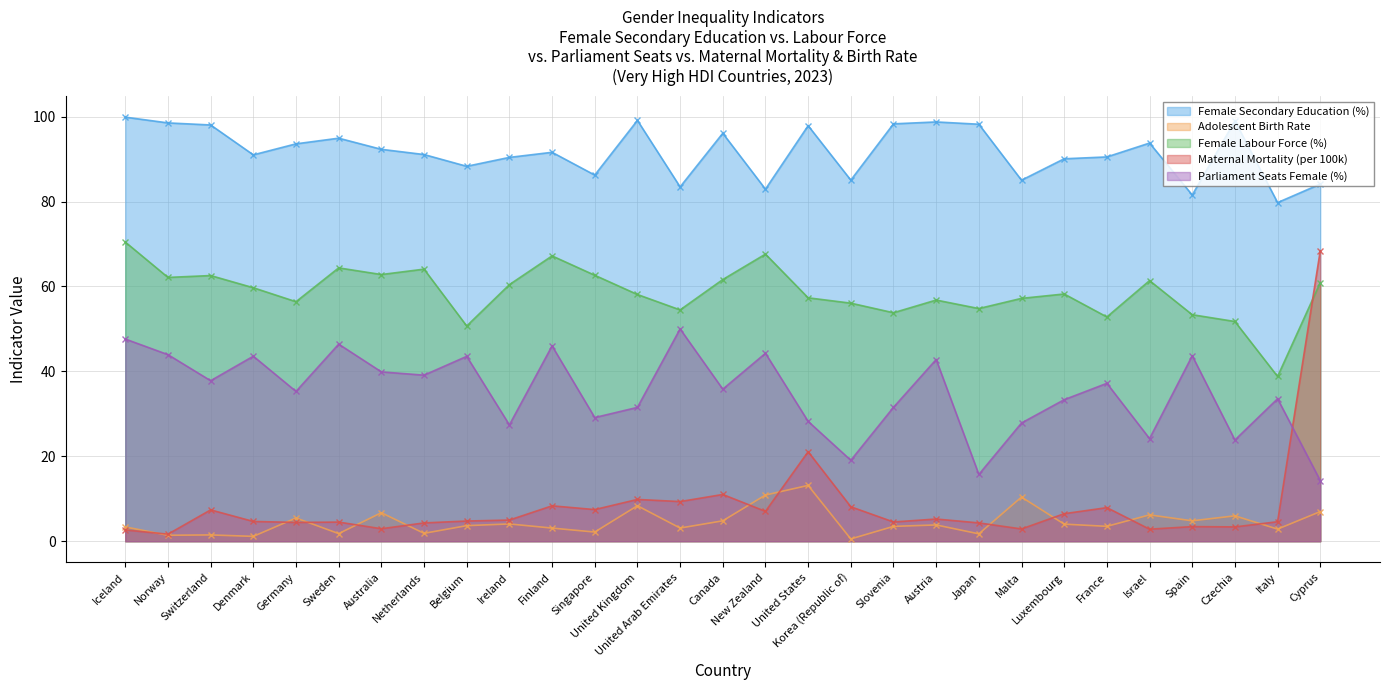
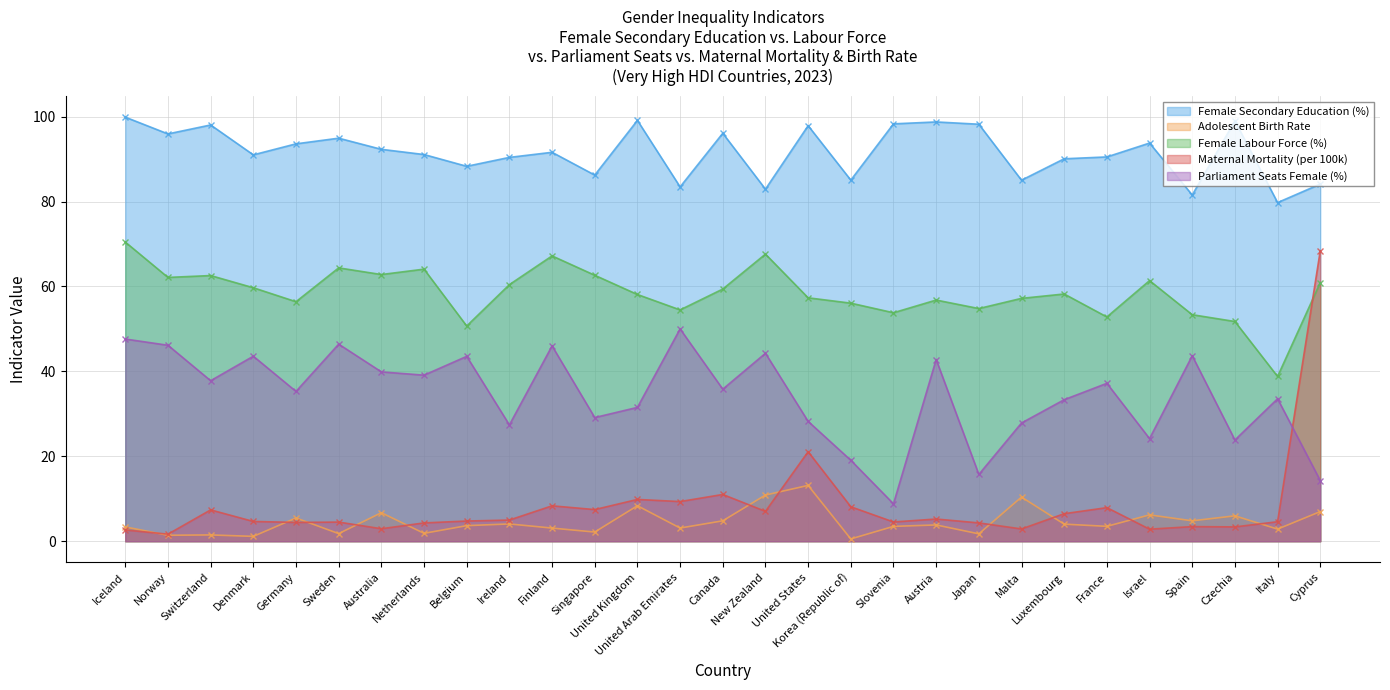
  {
    "Female Secondary Education (%)": {
      "Iceland": 100,
-     "Norway": 99,
+     "Norway": 96,
      "Switzerland": 98,
      "Denmark": 91,
      "Germany": 94,
      "Sweden": 95,
      "Australia": 92,
      "Netherlands": 91,
      "Belgium": 88,
      "Ireland": 90,
      "Finland": 92,
      "Singapore": 86,
      "United Kingdom": 99,
      "United Arab Emirates": 83,
      "Canada": 96,
      "New Zealand": 83,
      "United States": 98,
      "Korea (Republic of)": 85,
      "Slovenia": 98,
      "Austria": 99,
      "Japan": 98,
      "Malta": 85,
      "Luxembourg": 90,
      "France": 91,
      "Israel": 94,
      "Spain": 82,
      "Italy": 80
    },
    "Female Labour Force (%)": {
      "Iceland": 70,
      "Norway": 62,
      "Switzerland": 63,
      "Denmark": 60,
      "Germany": 56,
      "Sweden": 64,
      "Australia": 63,
      "Netherlands": 64,
      "Belgium": 51,
      "Ireland": 60,
      "Finland": 67,
      "Singapore": 63,
      "United Kingdom": 58,
      "United Arab Emirates": 54,
-     "Canada": 62,
+     "Canada": 59,
      "New Zealand": 68,
      "United States": 57,
      "Korea (Republic of)": 56,
      "Slovenia": 54,
      "Austria": 57,
      "Japan": 55,
      "Malta": 57,
      "Luxembourg": 58,
      "France": 53,
      "Israel": 61,
      "Spain": 53,
      "Czechia": 52,
      "Italy": 39,
      "Cyprus": 61
    },
    "Parliament Seats Female (%)": {
      "Iceland": 48,
-     "Norway": 44,
+     "Norway": 46,
      "Switzerland": 38,
      "Denmark": 44,
      "Germany": 35,
      "Sweden": 46,
      "Australia": 40,
      "Netherlands": 39,
      "Belgium": 44,
      "Ireland": 27,
      "Finland": 46,
      "Singapore": 29,
      "United Kingdom": 32,
      "United Arab Emirates": 50,
      "Canada": 36,
      "New Zealand": 44,
      "United States": 28,
      "Korea (Republic of)": 19,
-     "Slovenia": 32,
+     "Slovenia": 9,
      "Austria": 43,
      "Japan": 16,
      "Malta": 28,
      "Luxembourg": 33,
      "France": 37,
      "Israel": 24,
      "Spain": 44,
      "Czechia": 24,
      "Italy": 34,
      "Cyprus": 14
    }
  }
